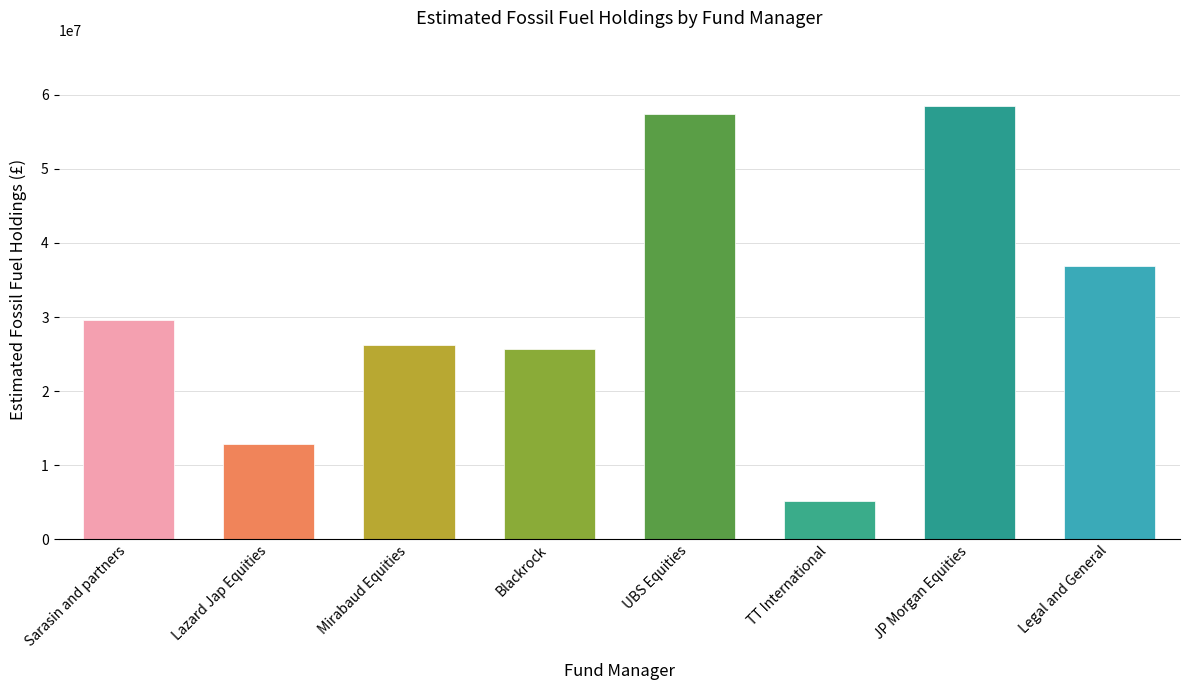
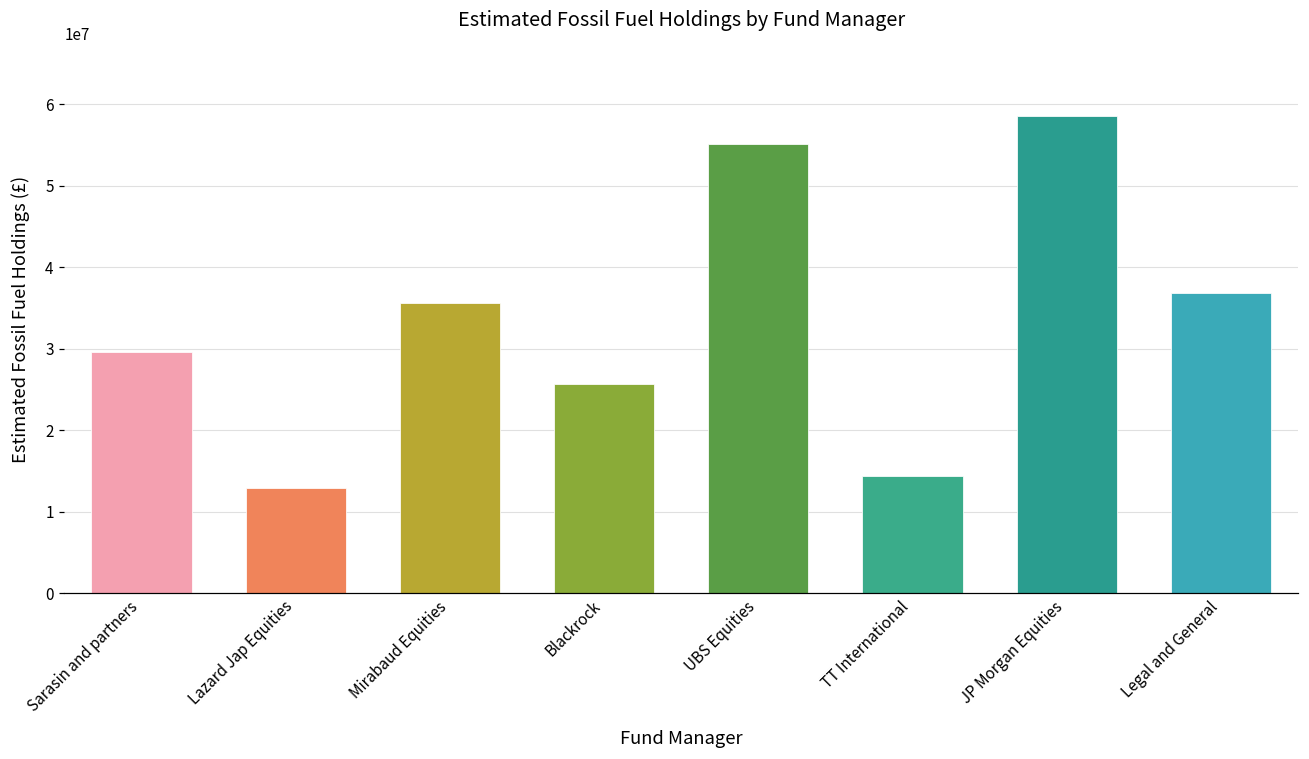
  {
    "Sarasin and partners": 30000000,
    "Lazard Jap Equities": 13000000,
-   "Mirabaud Equities": 26000000,
+   "Mirabaud Equities": 36000000,
    "Blackrock": 26000000,
-   "UBS Equities": 57000000,
-   "TT International": 5000000,
+   "UBS Equities": 55000000,
+   "TT International": 14000000,
    "JP Morgan Equities": 59000000,
    "Legal and General": 37000000
  }
